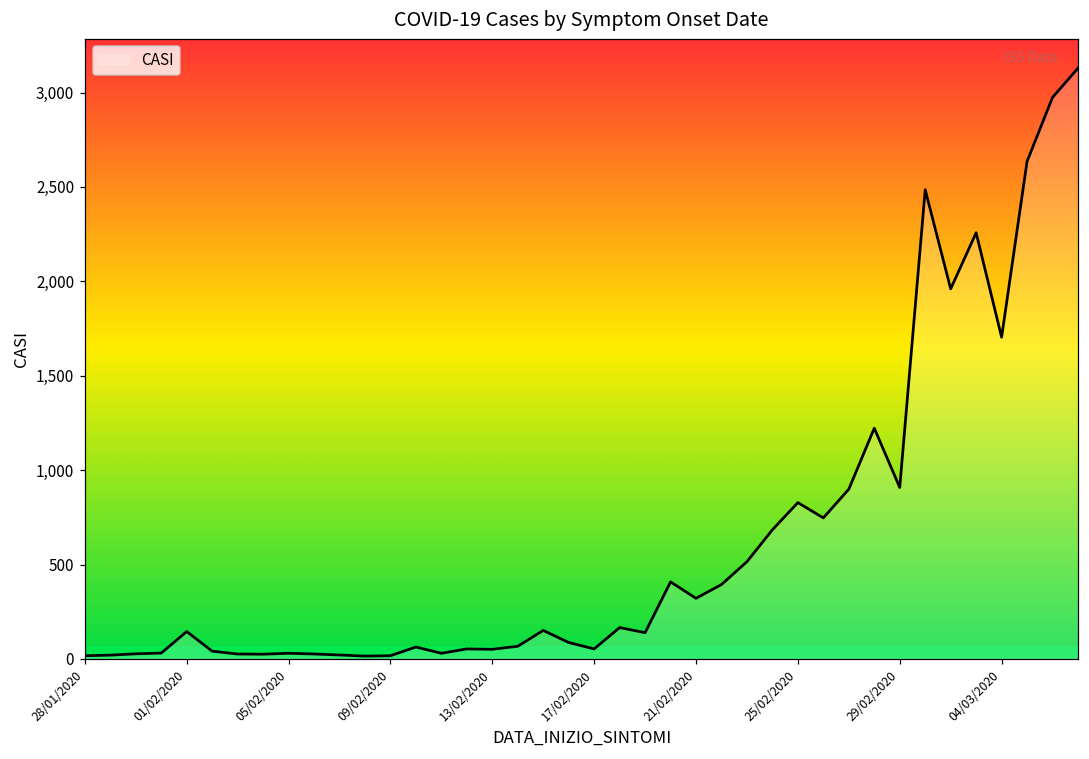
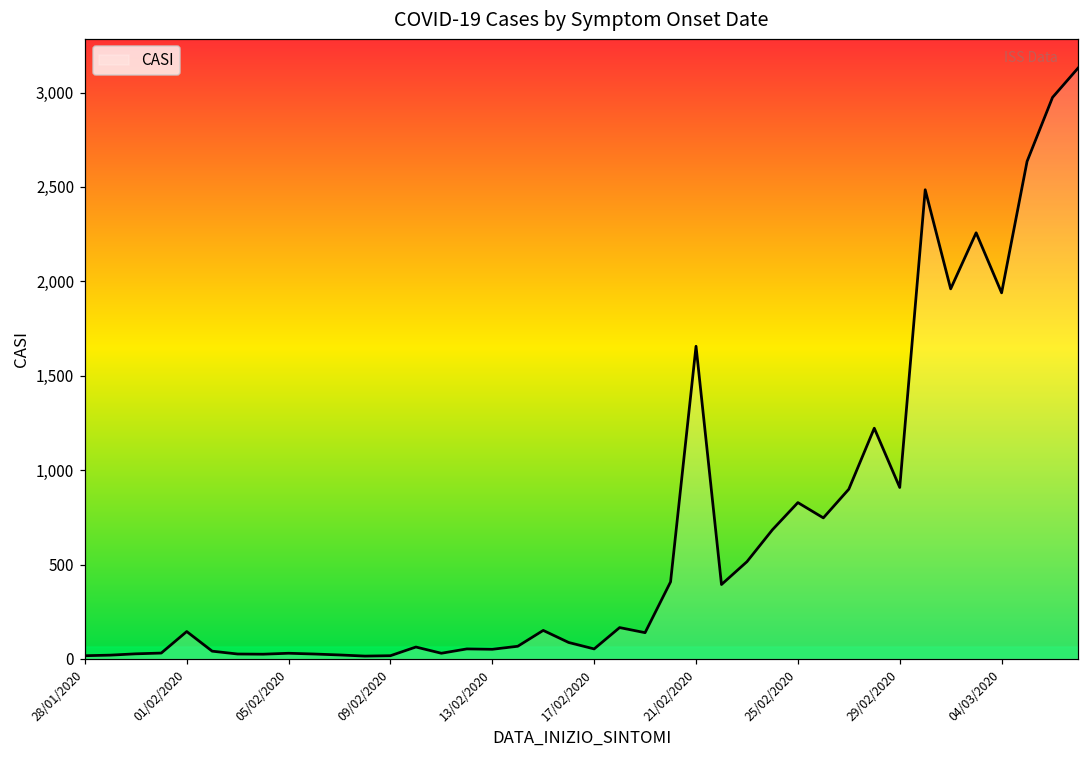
  {
    "01/02/2020": "150",
-   "21/02/2020": "320",
+   "21/02/2020": "1,660",
    "25/02/2020": "830",
    "29/02/2020": "910",
-   "04/03/2020": "1,700"
+   "04/03/2020": "1,940"
  }
